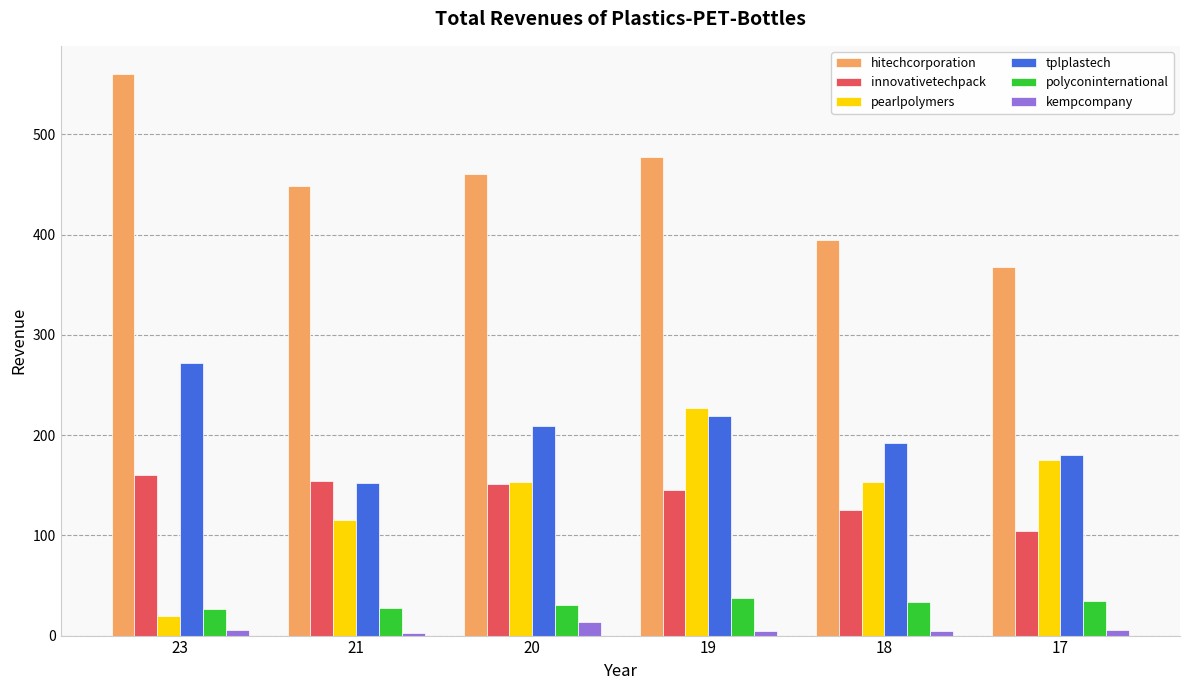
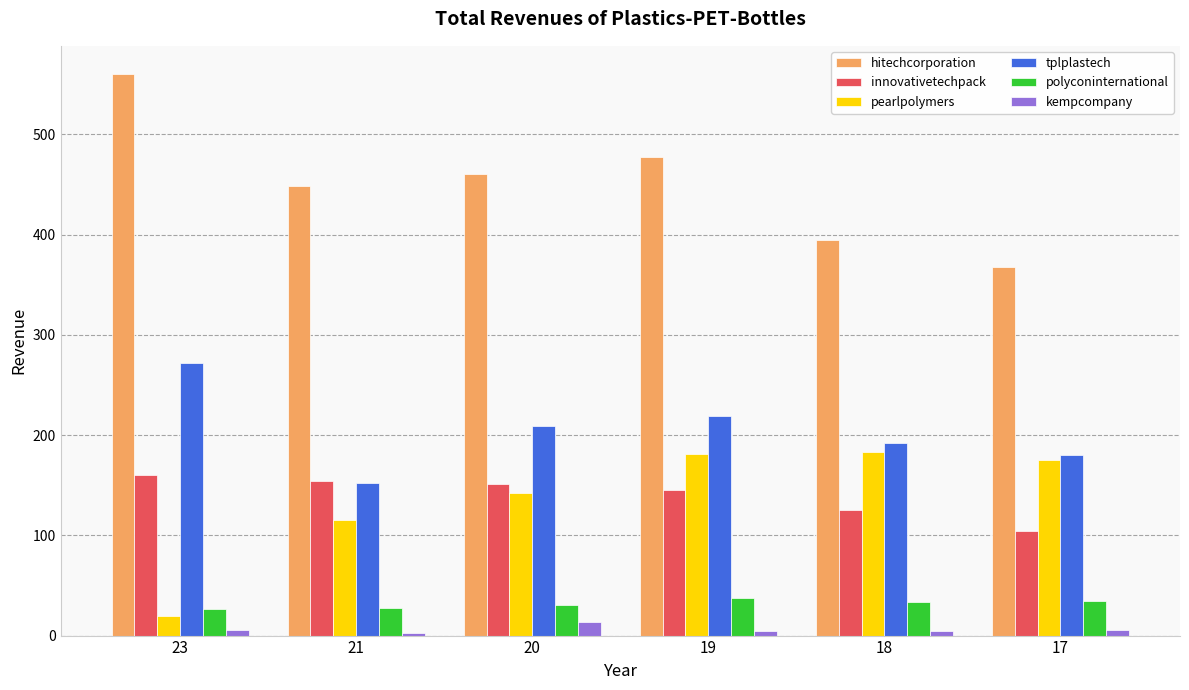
  {
    "hitechcorporation": {
      "23": 560,
      "21": 449,
      "20": 461,
      "19": 477,
      "18": 395,
      "17": 368
    },
    "innovativetechpack": {
      "23": 160,
      "21": 154,
      "20": 152,
      "19": 146,
      "18": 125,
      "17": 104
    },
    "pearlpolymers": {
      "23": 19,
      "21": 115,
-     "20": 153,
-     "19": 227,
-     "18": 153,
+     "20": 142,
+     "19": 181,
+     "18": 183,
      "17": 175
    },
    "tplplastech": {
      "23": 272,
      "21": 152,
      "20": 209,
      "19": 219,
      "18": 192,
      "17": 180
    },
    "polyconinternational": {
      "23": 26,
      "21": 28,
      "20": 30,
      "19": 38,
      "18": 34,
      "17": 35
    },
    "kempcompany": {
      "23": 6,
      "20": 13,
      "19": 4,
      "18": 5,
      "17": 5
    }
  }
